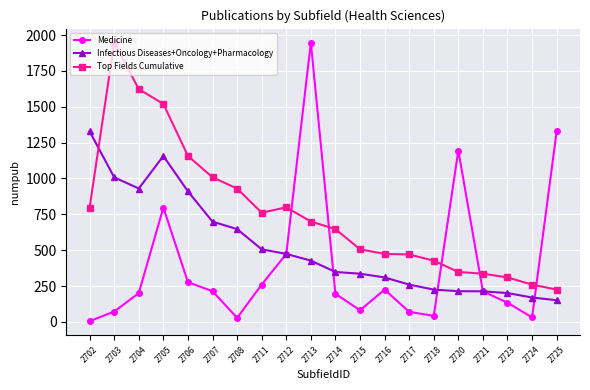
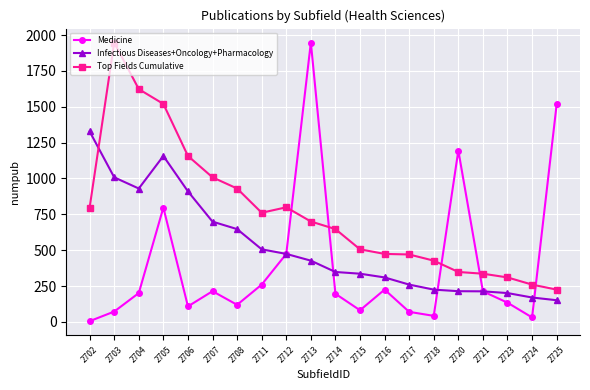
  {
    "Medicine": {
      "2702": 10,
      "2703": 70,
      "2704": 200,
      "2705": 800,
-     "2706": 280,
+     "2706": 110,
      "2707": 210,
-     "2708": 30,
+     "2708": 120,
      "2711": 260,
      "2713": 1950,
      "2714": 200,
      "2715": 80,
      "2716": 230,
      "2717": 70,
      "2718": 40,
      "2720": 1200,
      "2723": 130,
      "2724": 30,
-     "2725": 1330
+     "2725": 1520
    },
    "Infectious Diseases+Oncology+Pharmacology": {
      "2702": 1330,
      "2703": 1010,
      "2704": 930,
      "2705": 1160,
      "2706": 910,
      "2707": 700,
      "2708": 650,
      "2711": 510,
      "2713": 430,
      "2714": 350,
      "2715": 340,
      "2716": 310,
      "2717": 260,
      "2718": 230,
      "2720": 210,
      "2723": 200,
      "2724": 170,
      "2725": 150
    },
    "Top Fields Cumulative": {
      "2702": 800,
      "2704": 1620,
      "2705": 1520,
      "2706": 1160,
      "2707": 1010,
      "2708": 930,
      "2711": 760,
      "2712": 800,
      "2713": 700,
      "2714": 650,
      "2715": 510,
      "2716": 470,
      "2717": 470,
      "2718": 430,
      "2720": 350,
      "2721": 340,
      "2723": 310,
      "2724": 260,
      "2725": 230
    }
  }
